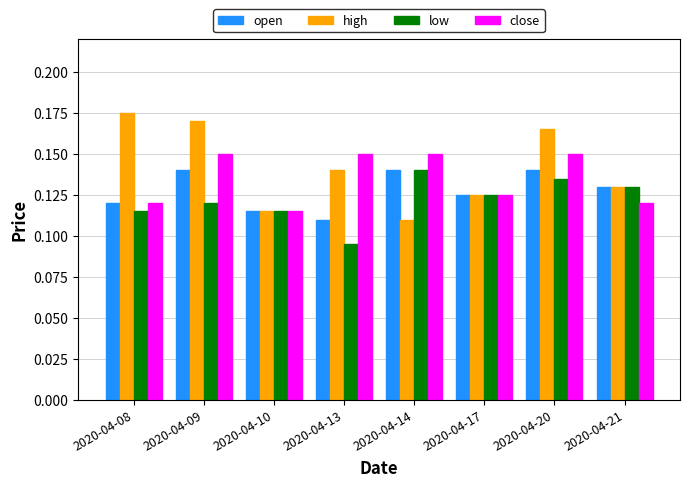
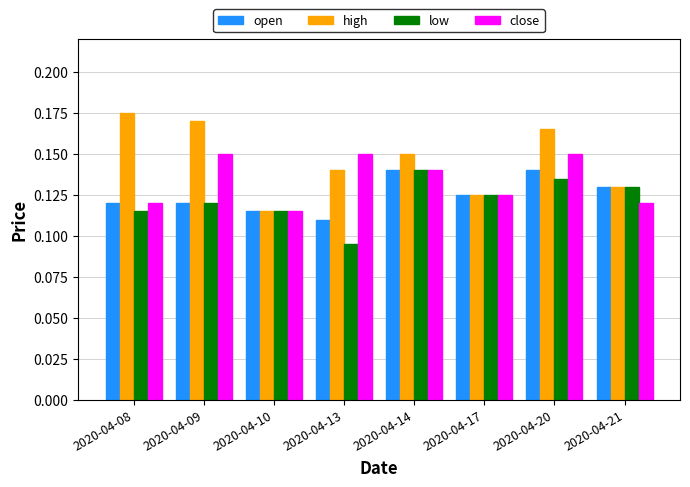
  {
    "open": {
      "2020-04-08": 0.12,
-     "2020-04-09": 0.14,
+     "2020-04-09": 0.12,
      "2020-04-10": 0.115,
      "2020-04-13": 0.11,
      "2020-04-14": 0.14,
      "2020-04-17": 0.125,
      "2020-04-20": 0.14,
      "2020-04-21": 0.13
    },
    "high": {
      "2020-04-08": 0.175,
      "2020-04-09": 0.17,
      "2020-04-10": 0.115,
      "2020-04-13": 0.14,
-     "2020-04-14": 0.11,
+     "2020-04-14": 0.15,
      "2020-04-17": 0.125,
      "2020-04-20": 0.165,
      "2020-04-21": 0.13
    },
    "low": {
      "2020-04-08": 0.115,
      "2020-04-09": 0.12,
      "2020-04-10": 0.115,
      "2020-04-13": 0.095,
      "2020-04-14": 0.14,
      "2020-04-17": 0.125,
      "2020-04-20": 0.135,
      "2020-04-21": 0.13
    },
    "close": {
      "2020-04-08": 0.12,
      "2020-04-09": 0.15,
      "2020-04-10": 0.115,
      "2020-04-13": 0.15,
-     "2020-04-14": 0.15,
+     "2020-04-14": 0.14,
      "2020-04-17": 0.125,
      "2020-04-20": 0.15,
      "2020-04-21": 0.12
    }
  }
